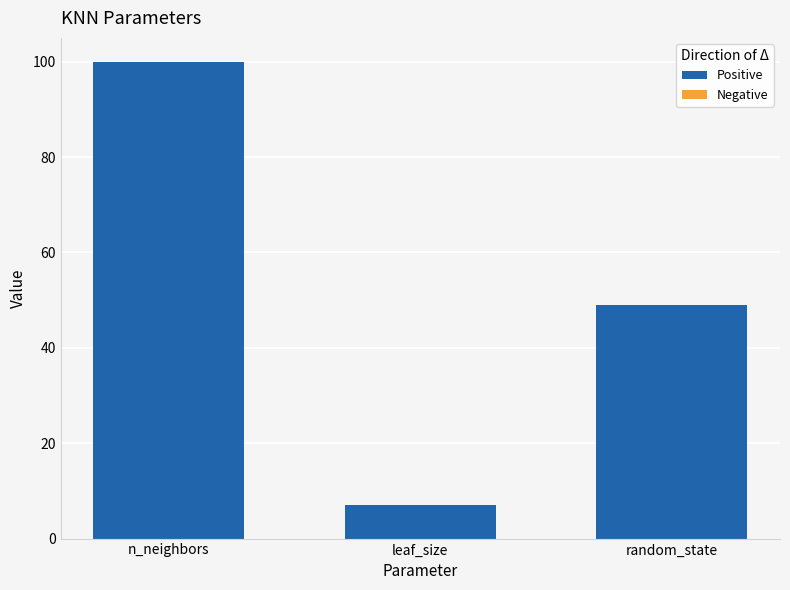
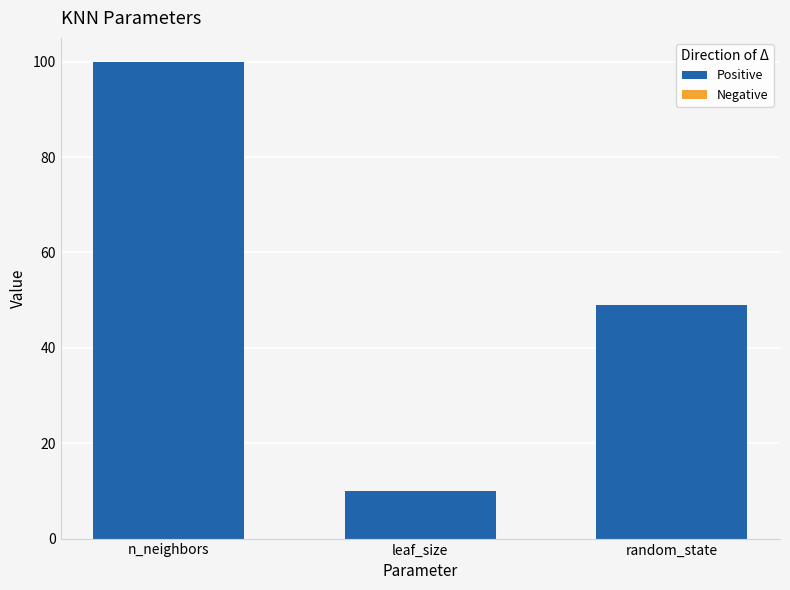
  {
    "Positive": {
      "n_neighbors": 100,
-     "leaf_size": 7,
+     "leaf_size": 10,
      "random_state": 49
    },
    "Negative": {
      "n_neighbors": 0,
      "leaf_size": 0,
      "random_state": 0
    }
  }
